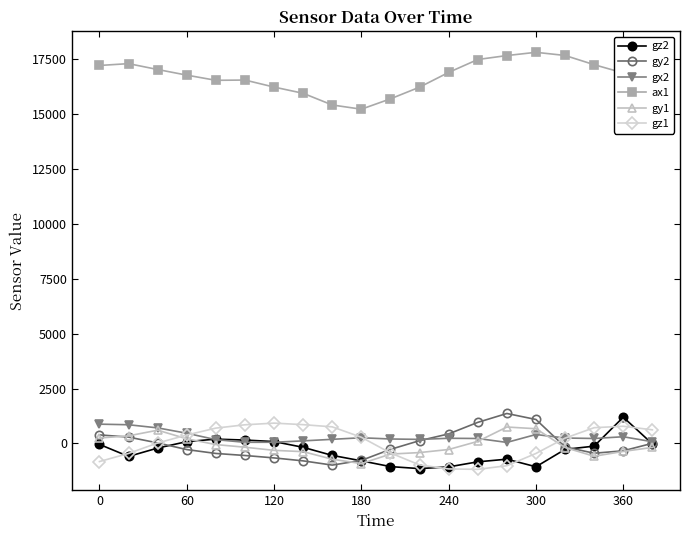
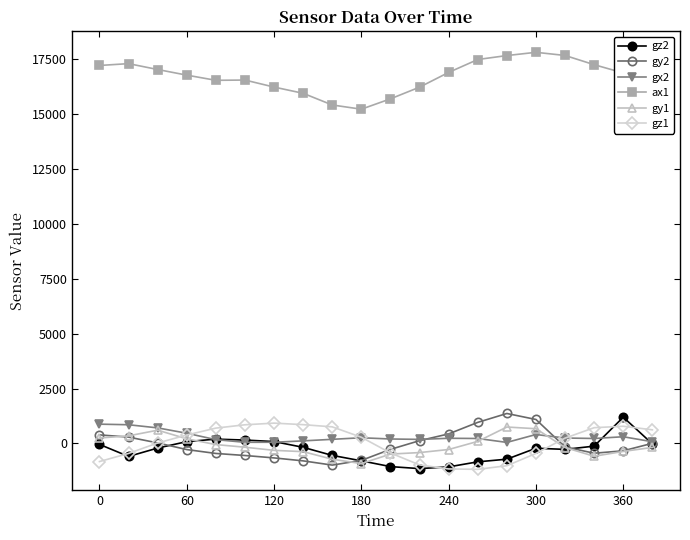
  {
    "gz2": {
      "0": 0,
      "60": 100,
-     "300": -1100,
+     "300": -200,
      "360": 1200
    }
  }
